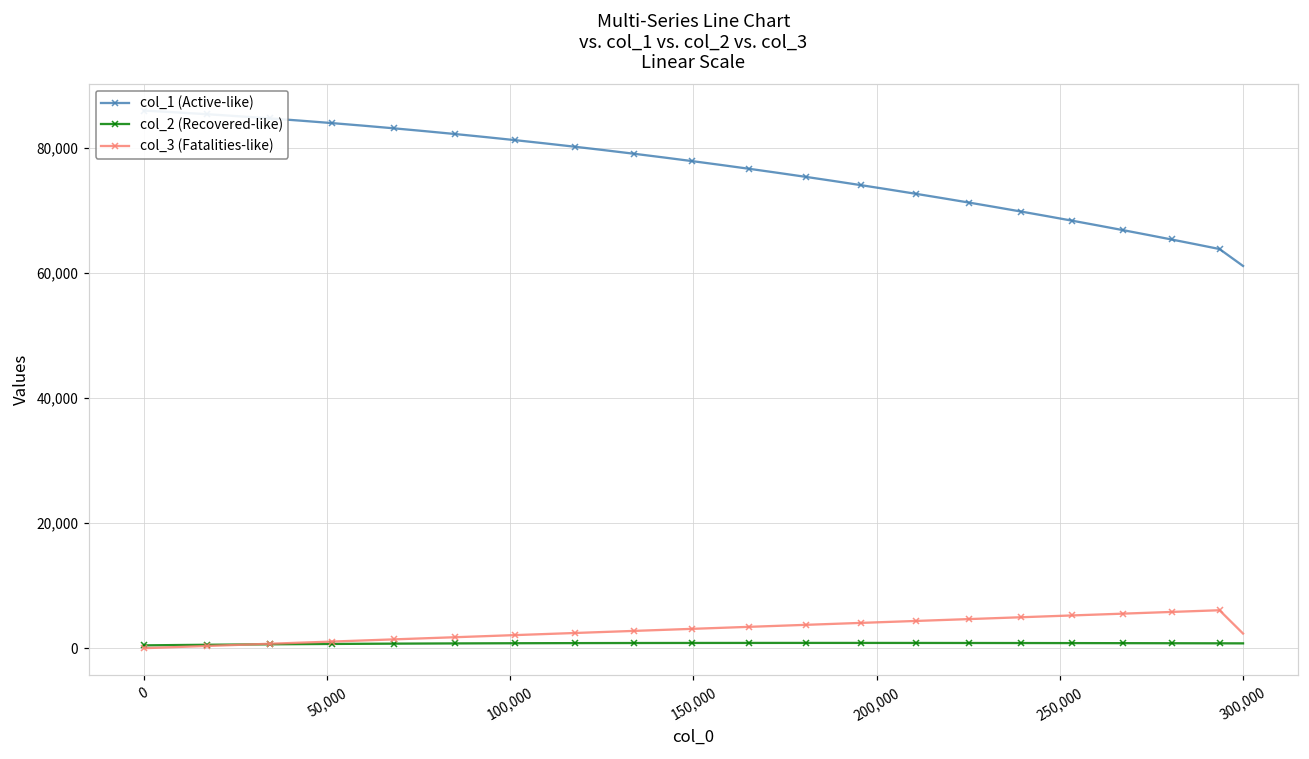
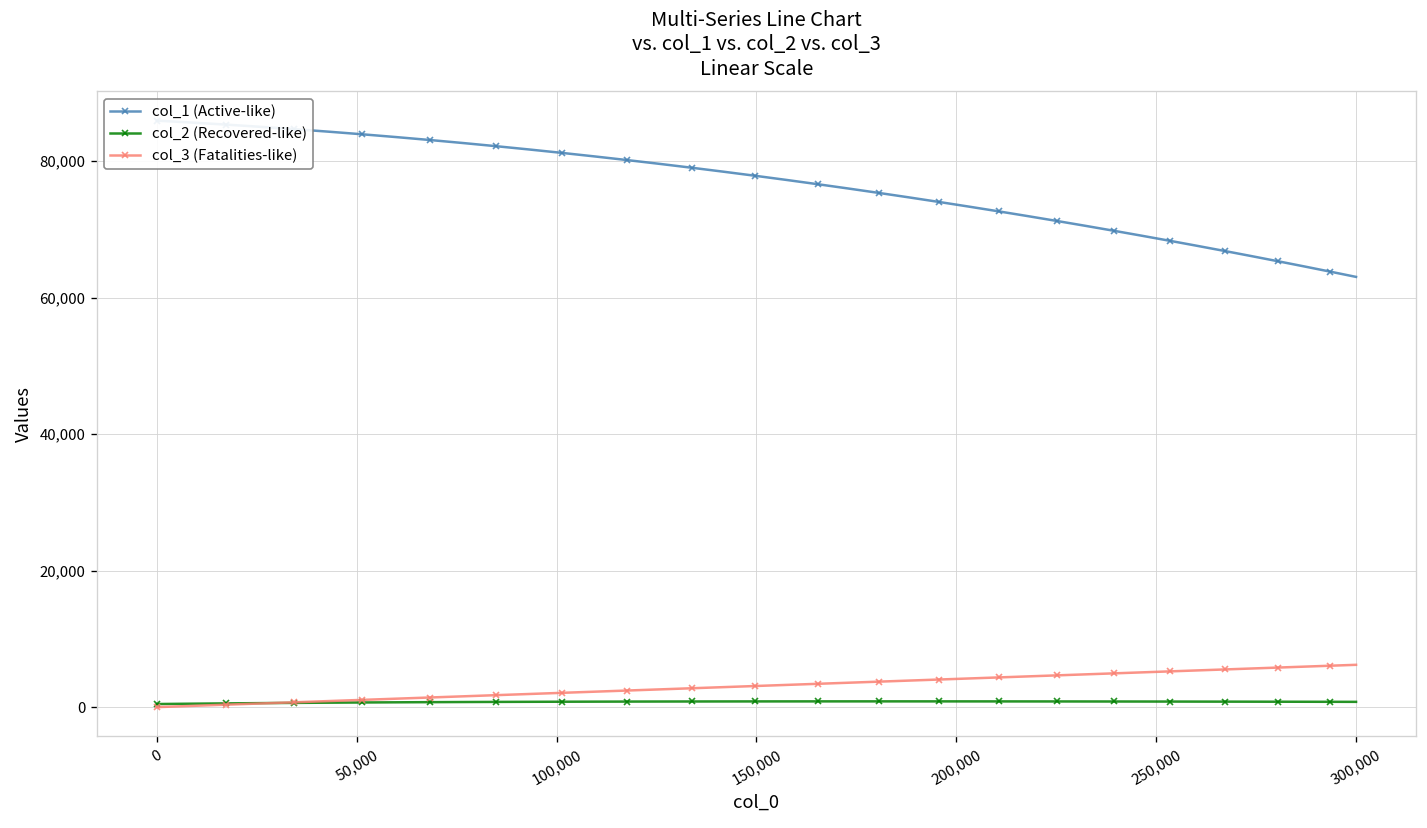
  {
    "col_1 (Active-like)": {
-     "300,000": "61,000"
+     "300,000": "63,000"
    },
    "col_2 (Recovered-like)": {
      "0": "0",
      "300,000": "1,000"
    },
    "col_3 (Fatalities-like)": {
      "0": "0",
-     "300,000": "2,000"
+     "300,000": "6,000"
    }
  }
